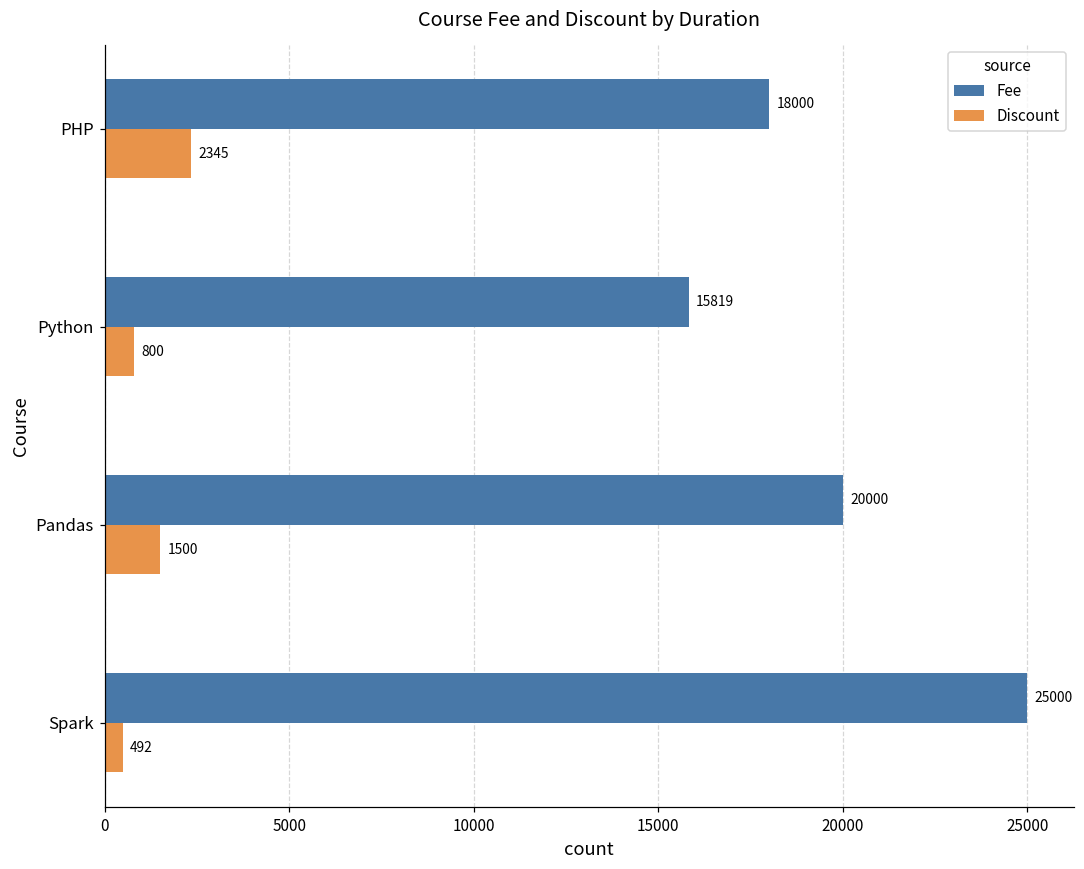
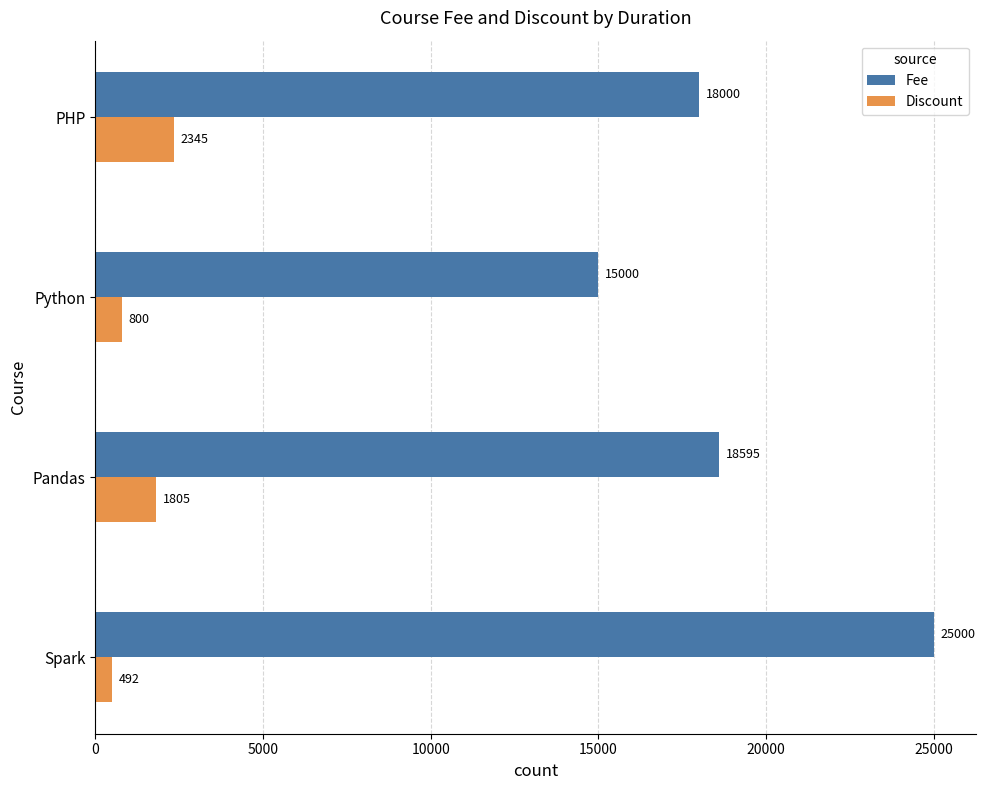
  {
    "Fee": {
      "PHP": 18000,
-     "Python": 15819,
-     "Pandas": 20000,
+     "Python": 15000,
+     "Pandas": 18595,
      "Spark": 25000
    },
    "Discount": {
      "PHP": 2345,
      "Python": 800,
-     "Pandas": 1500,
+     "Pandas": 1805,
      "Spark": 492
    }
  }
